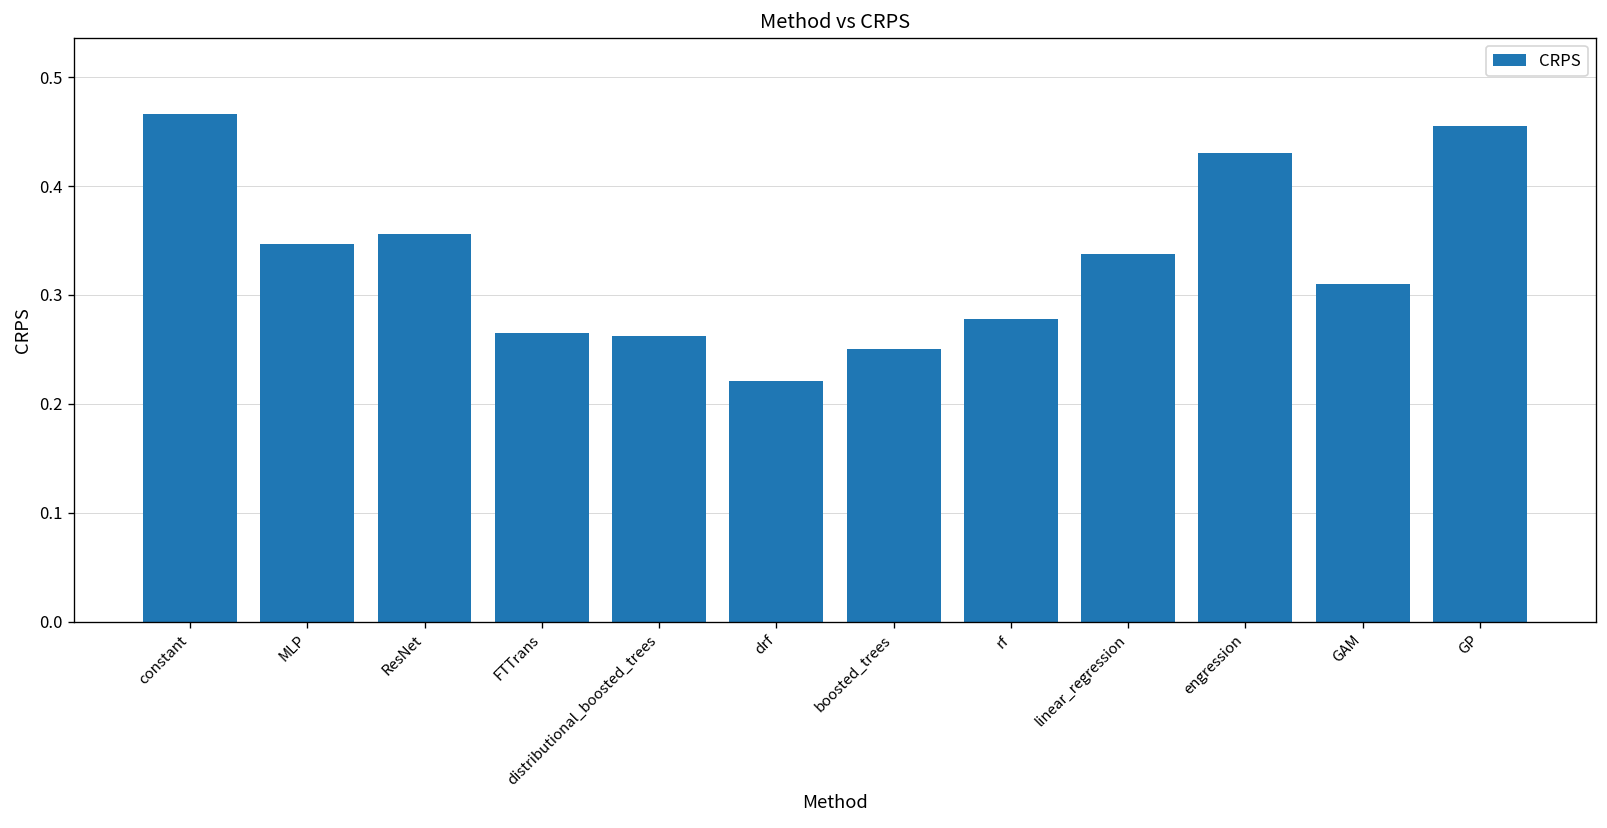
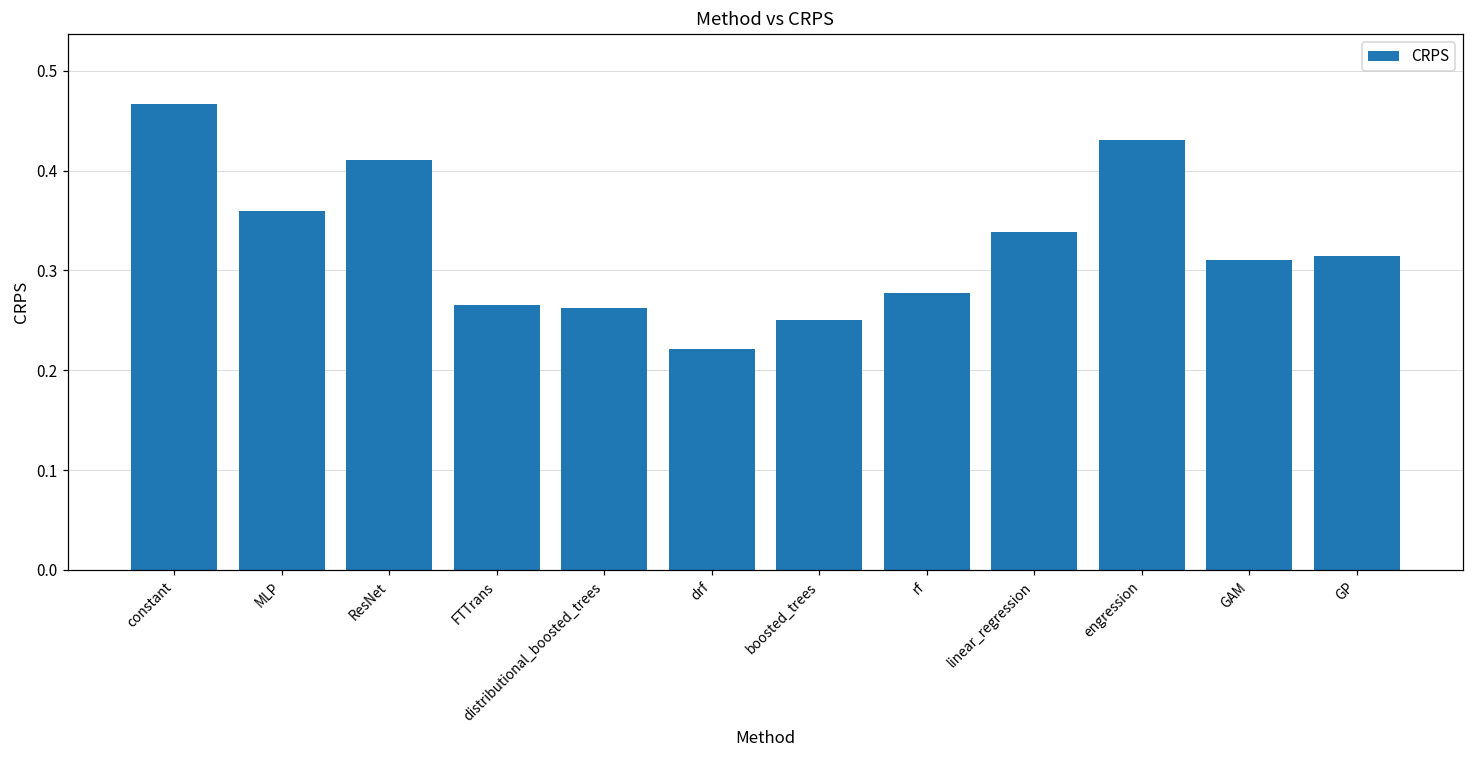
  {
    "constant": 0.47,
-   "MLP": 0.35,
-   "ResNet": 0.36,
+   "MLP": 0.36,
+   "ResNet": 0.41,
    "FTTrans": 0.27,
    "distributional_boosted_trees": 0.26,
    "drf": 0.22,
    "boosted_trees": 0.25,
    "rf": 0.28,
    "linear_regression": 0.34,
    "engression": 0.43,
    "GAM": 0.31,
-   "GP": 0.46
+   "GP": 0.31
  }
